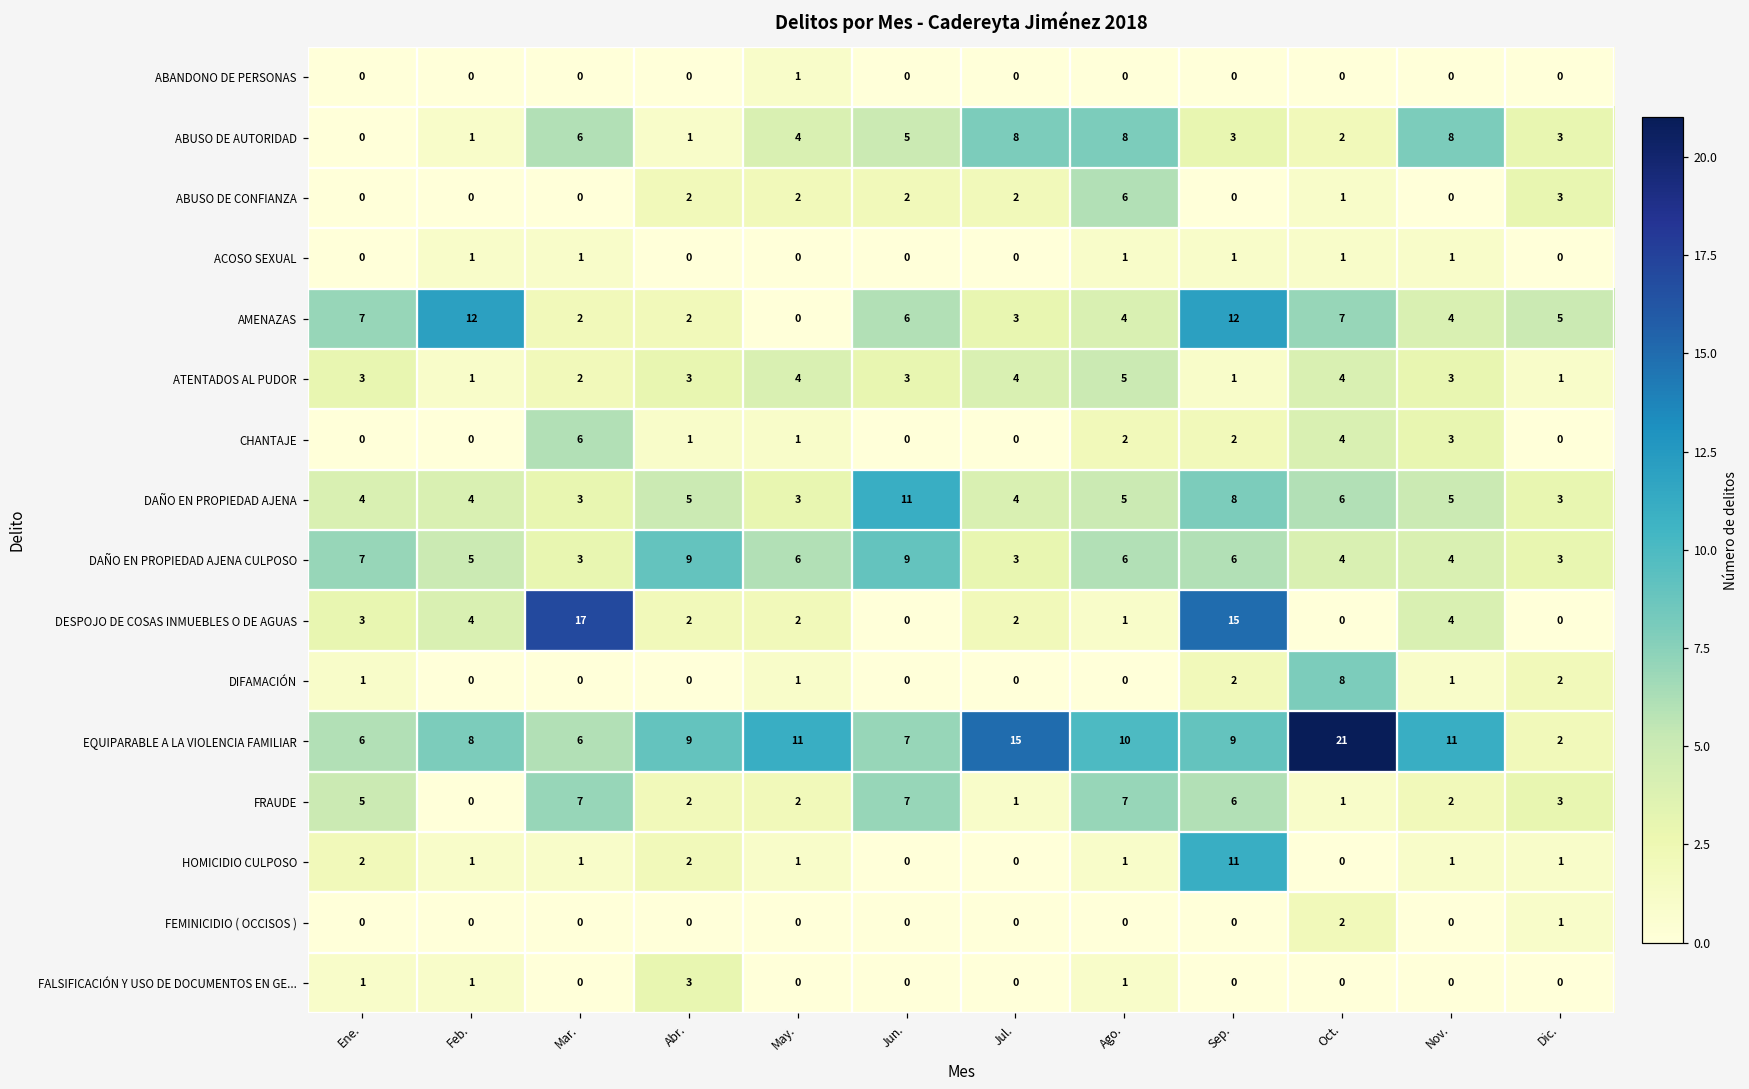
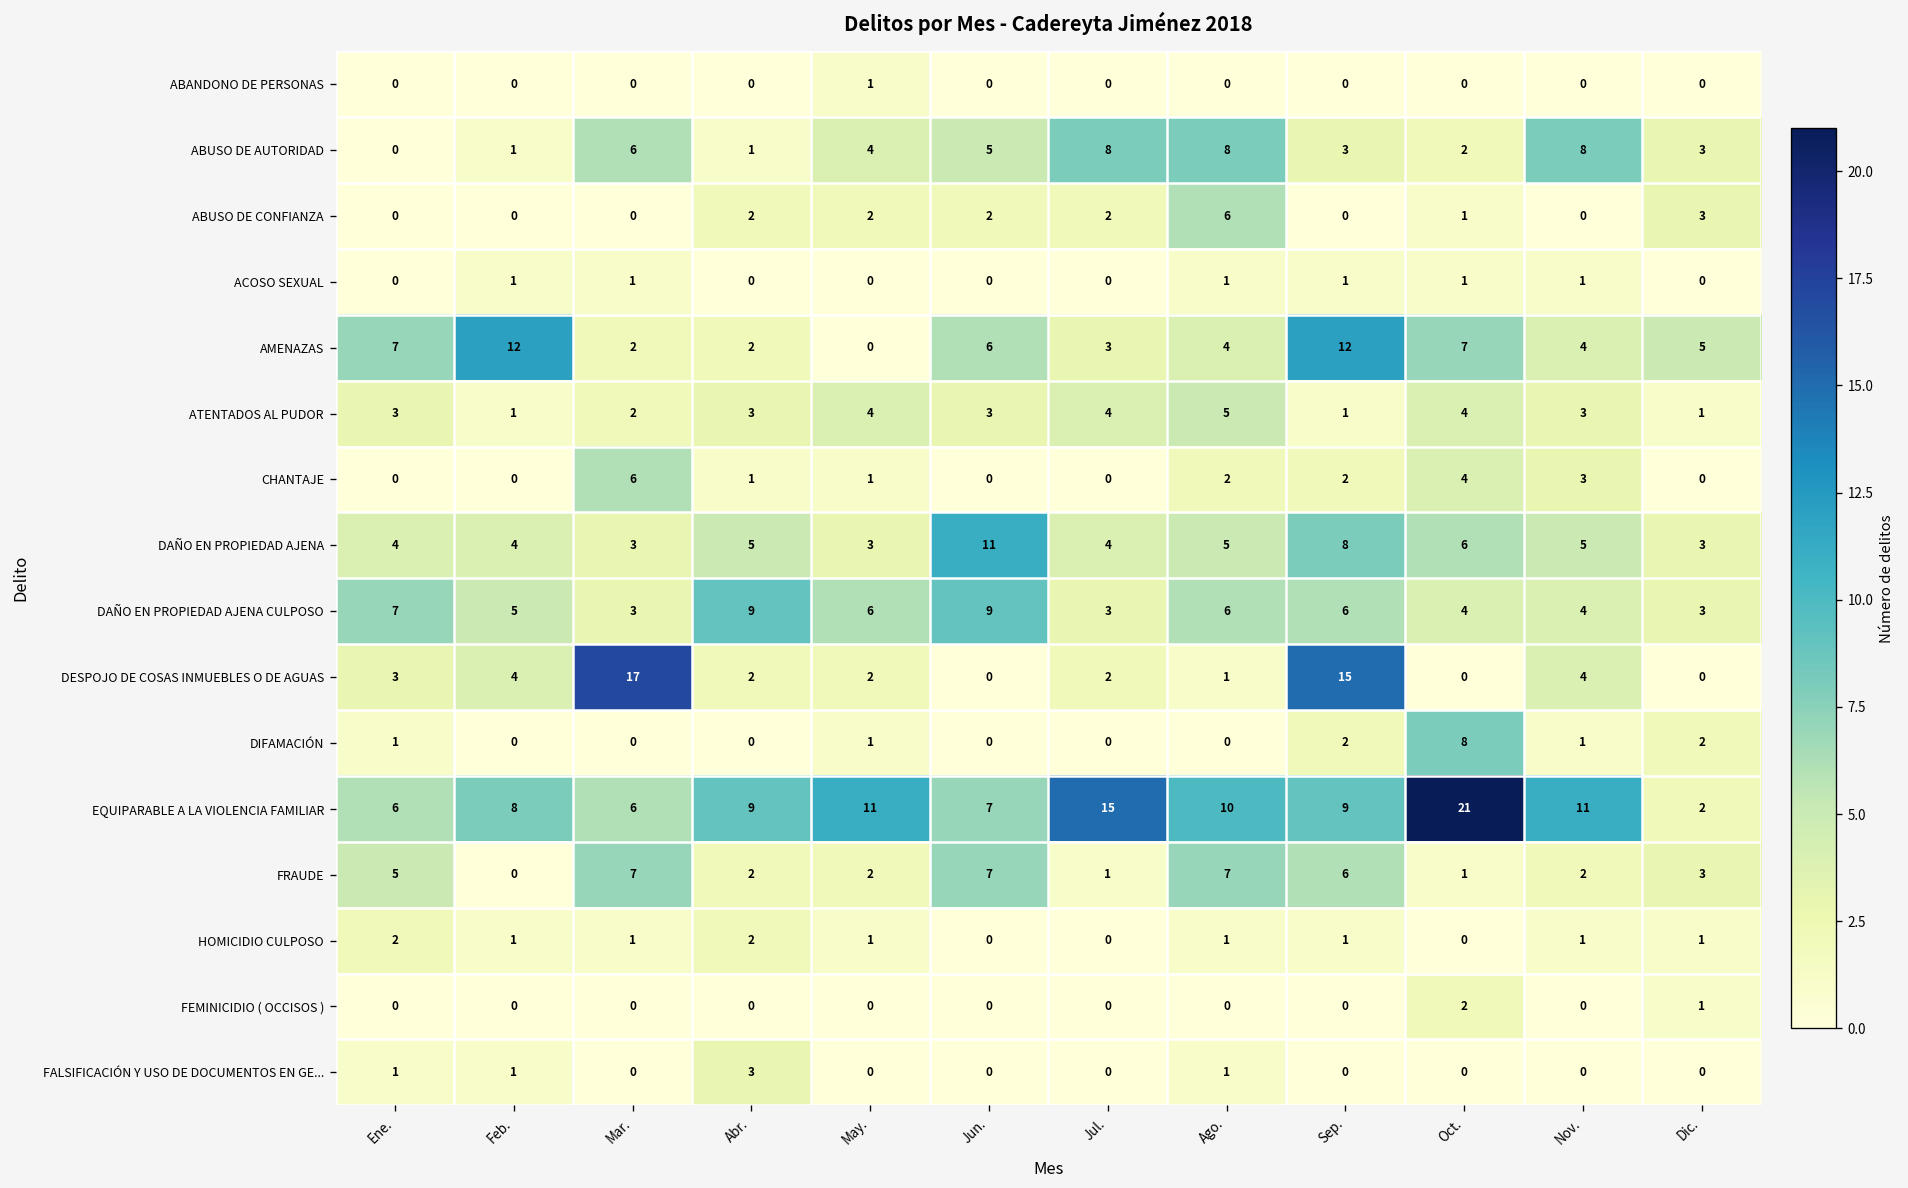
  {
    "ABANDONO DE PERSONAS": {
      "Ene.": 0,
      "Feb.": 0,
      "Mar.": 0,
      "Abr.": 0,
      "May.": 1,
      "Jun.": 0,
      "Jul.": 0,
      "Ago.": 0,
      "Sep.": 0,
      "Oct.": 0,
      "Nov.": 0,
      "Dic.": 0
    },
    "ABUSO DE AUTORIDAD": {
      "Ene.": 0,
      "Feb.": 1,
      "Mar.": 6,
      "Abr.": 1,
      "May.": 4,
      "Jun.": 5,
      "Jul.": 8,
      "Ago.": 8,
      "Sep.": 3,
      "Oct.": 2,
      "Nov.": 8,
      "Dic.": 3
    },
    "ABUSO DE CONFIANZA": {
      "Ene.": 0,
      "Feb.": 0,
      "Mar.": 0,
      "Abr.": 2,
      "May.": 2,
      "Jun.": 2,
      "Jul.": 2,
      "Ago.": 6,
      "Sep.": 0,
      "Oct.": 1,
      "Nov.": 0,
      "Dic.": 3
    },
    "ACOSO SEXUAL": {
      "Ene.": 0,
      "Feb.": 1,
      "Mar.": 1,
      "Abr.": 0,
      "May.": 0,
      "Jun.": 0,
      "Jul.": 0,
      "Ago.": 1,
      "Sep.": 1,
      "Oct.": 1,
      "Nov.": 1,
      "Dic.": 0
    },
    "AMENAZAS": {
      "Ene.": 7,
      "Feb.": 12,
      "Mar.": 2,
      "Abr.": 2,
      "May.": 0,
      "Jun.": 6,
      "Jul.": 3,
      "Ago.": 4,
      "Sep.": 12,
      "Oct.": 7,
      "Nov.": 4,
      "Dic.": 5
    },
    "ATENTADOS AL PUDOR": {
      "Ene.": 3,
      "Feb.": 1,
      "Mar.": 2,
      "Abr.": 3,
      "May.": 4,
      "Jun.": 3,
      "Jul.": 4,
      "Ago.": 5,
      "Sep.": 1,
      "Oct.": 4,
      "Nov.": 3,
      "Dic.": 1
    },
    "CHANTAJE": {
      "Ene.": 0,
      "Feb.": 0,
      "Mar.": 6,
      "Abr.": 1,
      "May.": 1,
      "Jun.": 0,
      "Jul.": 0,
      "Ago.": 2,
      "Sep.": 2,
      "Oct.": 4,
      "Nov.": 3,
      "Dic.": 0
    },
    "DAÑO EN PROPIEDAD AJENA": {
      "Ene.": 4,
      "Feb.": 4,
      "Mar.": 3,
      "Abr.": 5,
      "May.": 3,
      "Jun.": 11,
      "Jul.": 4,
      "Ago.": 5,
      "Sep.": 8,
      "Oct.": 6,
      "Nov.": 5,
      "Dic.": 3
    },
    "DAÑO EN PROPIEDAD AJENA CULPOSO": {
      "Ene.": 7,
      "Feb.": 5,
      "Mar.": 3,
      "Abr.": 9,
      "May.": 6,
      "Jun.": 9,
      "Jul.": 3,
      "Ago.": 6,
      "Sep.": 6,
      "Oct.": 4,
      "Nov.": 4,
      "Dic.": 3
    },
    "DESPOJO DE COSAS INMUEBLES O DE AGUAS": {
      "Ene.": 3,
      "Feb.": 4,
      "Mar.": 17,
      "Abr.": 2,
      "May.": 2,
      "Jun.": 0,
      "Jul.": 2,
      "Ago.": 1,
      "Sep.": 15,
      "Oct.": 0,
      "Nov.": 4,
      "Dic.": 0
    },
    "DIFAMACIÓN": {
      "Ene.": 1,
      "Feb.": 0,
      "Mar.": 0,
      "Abr.": 0,
      "May.": 1,
      "Jun.": 0,
      "Jul.": 0,
      "Ago.": 0,
      "Sep.": 2,
      "Oct.": 8,
      "Nov.": 1,
      "Dic.": 2
    },
    "EQUIPARABLE A LA VIOLENCIA FAMILIAR": {
      "Ene.": 6,
      "Feb.": 8,
      "Mar.": 6,
      "Abr.": 9,
      "May.": 11,
      "Jun.": 7,
      "Jul.": 15,
      "Ago.": 10,
      "Sep.": 9,
      "Oct.": 21,
      "Nov.": 11,
      "Dic.": 2
    },
    "FRAUDE": {
      "Ene.": 5,
      "Feb.": 0,
      "Mar.": 7,
      "Abr.": 2,
      "May.": 2,
      "Jun.": 7,
      "Jul.": 1,
      "Ago.": 7,
      "Sep.": 6,
      "Oct.": 1,
      "Nov.": 2,
      "Dic.": 3
    },
    "HOMICIDIO CULPOSO": {
      "Ene.": 2,
      "Feb.": 1,
      "Mar.": 1,
      "Abr.": 2,
      "May.": 1,
      "Jun.": 0,
      "Jul.": 0,
      "Ago.": 1,
-     "Sep.": 11,
+     "Sep.": 1,
      "Oct.": 0,
      "Nov.": 1,
      "Dic.": 1
    },
    "FEMINICIDIO ( OCCISOS )": {
      "Ene.": 0,
      "Feb.": 0,
      "Mar.": 0,
      "Abr.": 0,
      "May.": 0,
      "Jun.": 0,
      "Jul.": 0,
      "Ago.": 0,
      "Sep.": 0,
      "Oct.": 2,
      "Nov.": 0,
      "Dic.": 1
    },
    "FALSIFICACIÓN Y USO DE DOCUMENTOS EN GE...": {
      "Ene.": 1,
      "Feb.": 1,
      "Mar.": 0,
      "Abr.": 3,
      "May.": 0,
      "Jun.": 0,
      "Jul.": 0,
      "Ago.": 1,
      "Sep.": 0,
      "Oct.": 0,
      "Nov.": 0,
      "Dic.": 0
    }
  }
